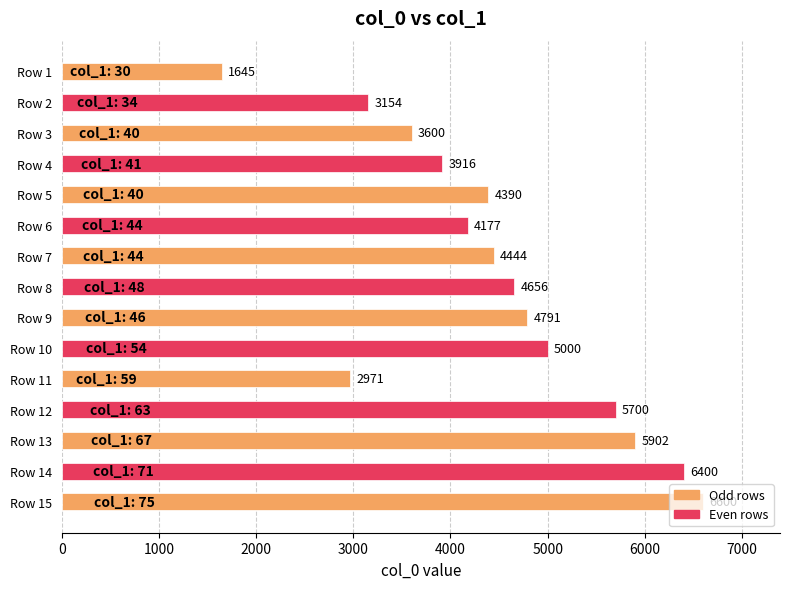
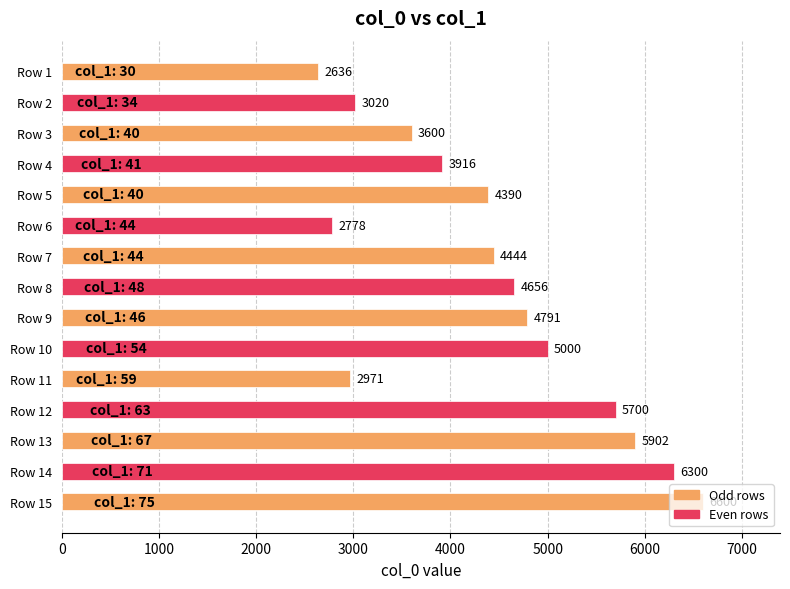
  {
-   "Row 1": 1645,
-   "Row 2": 3154,
+   "Row 1": 2636,
+   "Row 2": 3020,
    "Row 3": 3600,
    "Row 4": 3916,
    "Row 5": 4390,
-   "Row 6": 4177,
+   "Row 6": 2778,
    "Row 7": 4444,
    "Row 8": 4656,
    "Row 9": 4791,
    "Row 10": 5000,
    "Row 11": 2971,
    "Row 12": 5700,
    "Row 13": 5902,
-   "Row 14": 6400
+   "Row 14": 6300
  }
